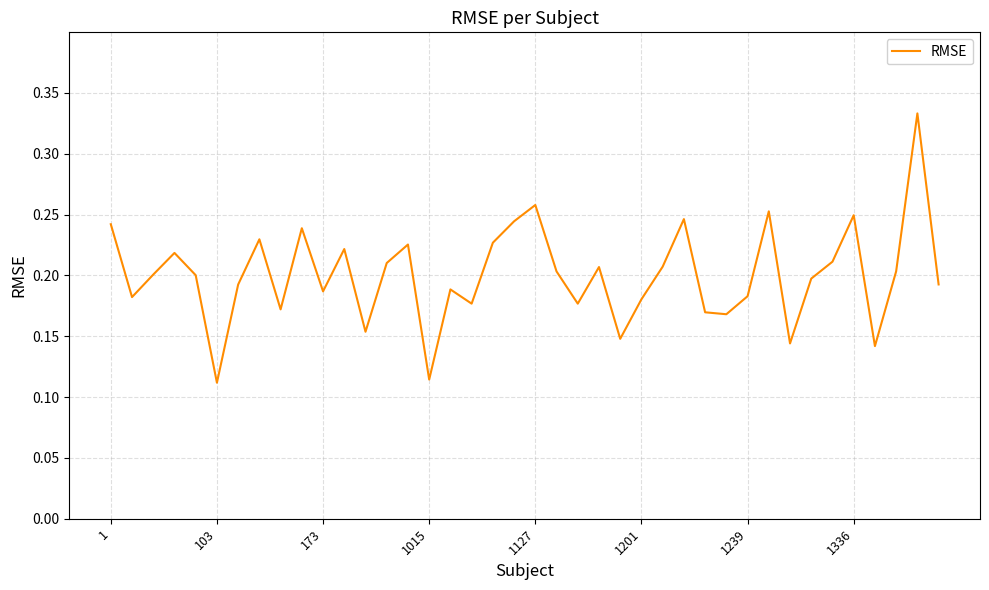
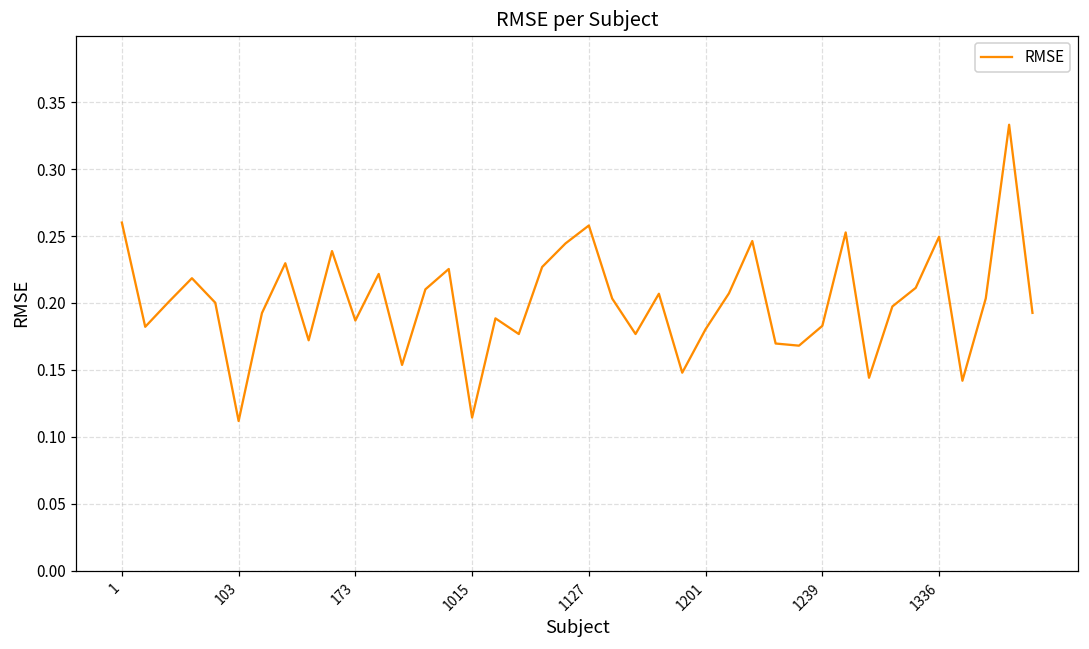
  {
-   "1": 0.242,
+   "1": 0.260,
    "103": 0.112,
    "173": 0.187,
    "1015": 0.114,
    "1127": 0.258,
    "1201": 0.180,
    "1239": 0.183,
    "1336": 0.250
  }
